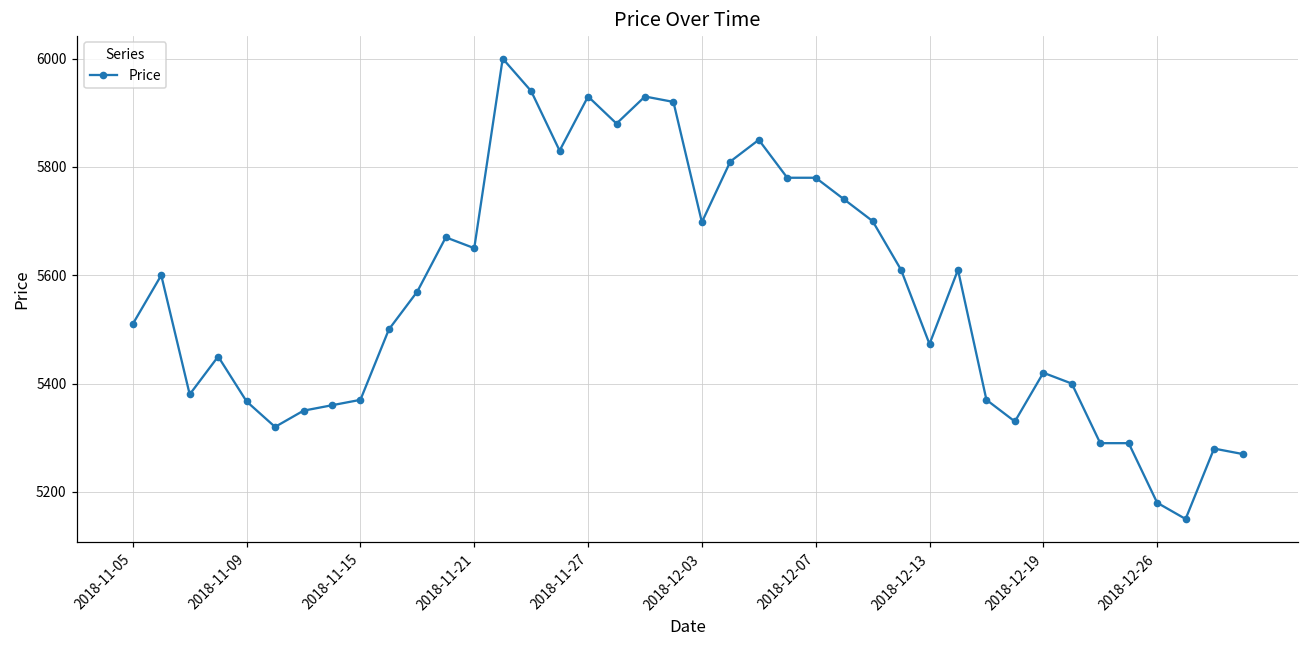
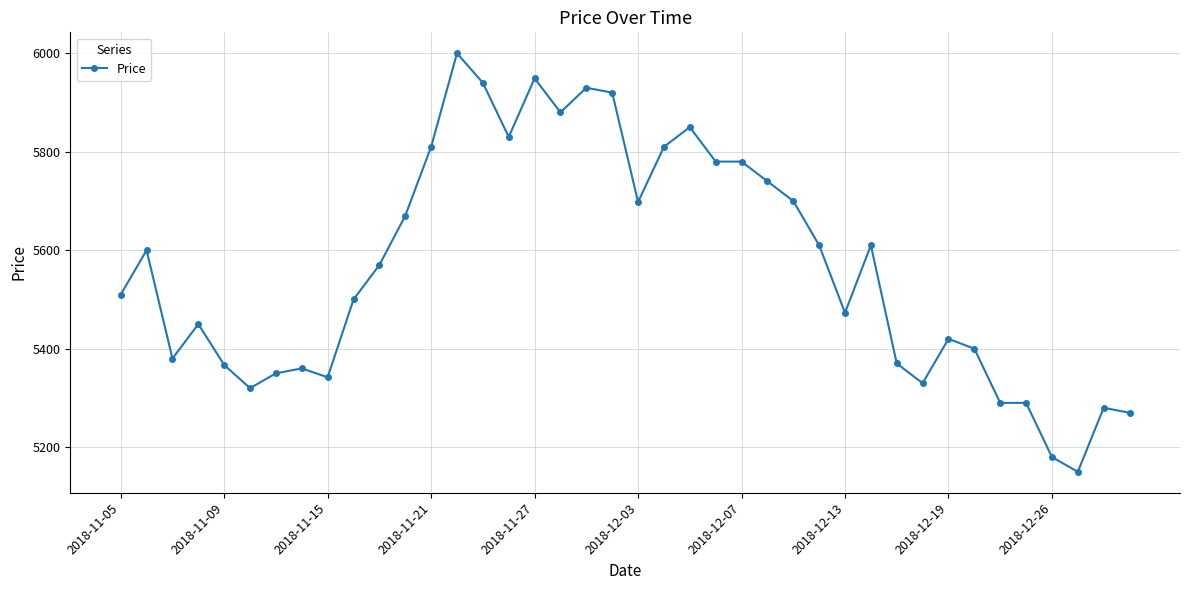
  {
    "2018-11-05": 5510,
    "2018-11-09": 5370,
-   "2018-11-15": 5370,
-   "2018-11-21": 5650,
-   "2018-11-27": 5930,
+   "2018-11-15": 5340,
+   "2018-11-21": 5810,
+   "2018-11-27": 5950,
    "2018-12-03": 5700,
    "2018-12-07": 5780,
    "2018-12-13": 5470,
    "2018-12-19": 5420,
    "2018-12-26": 5180
  }
